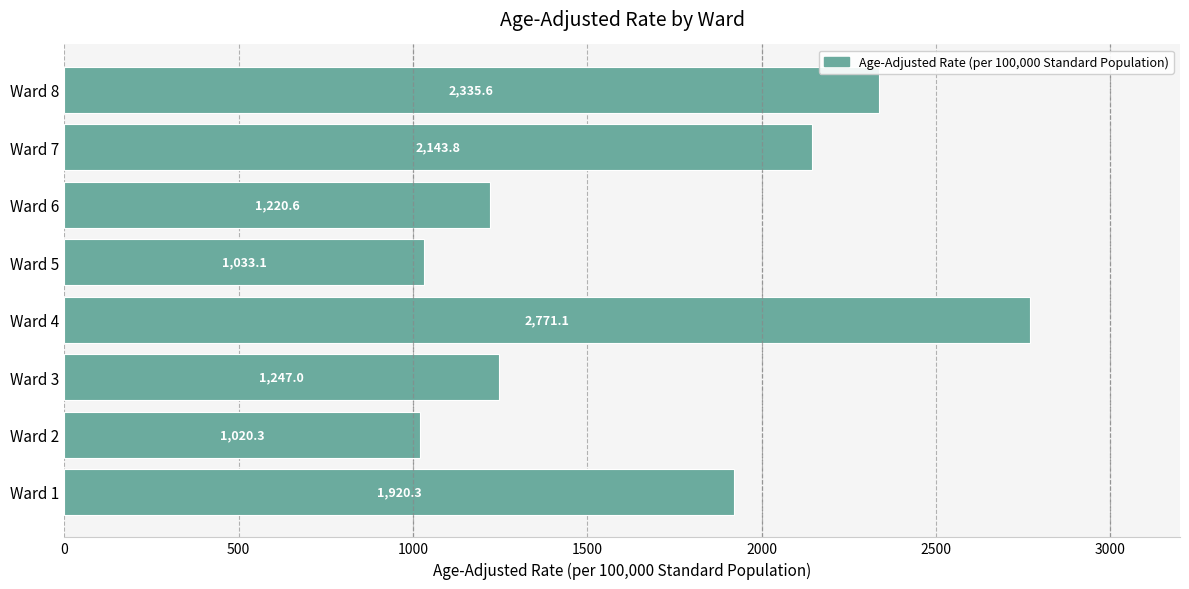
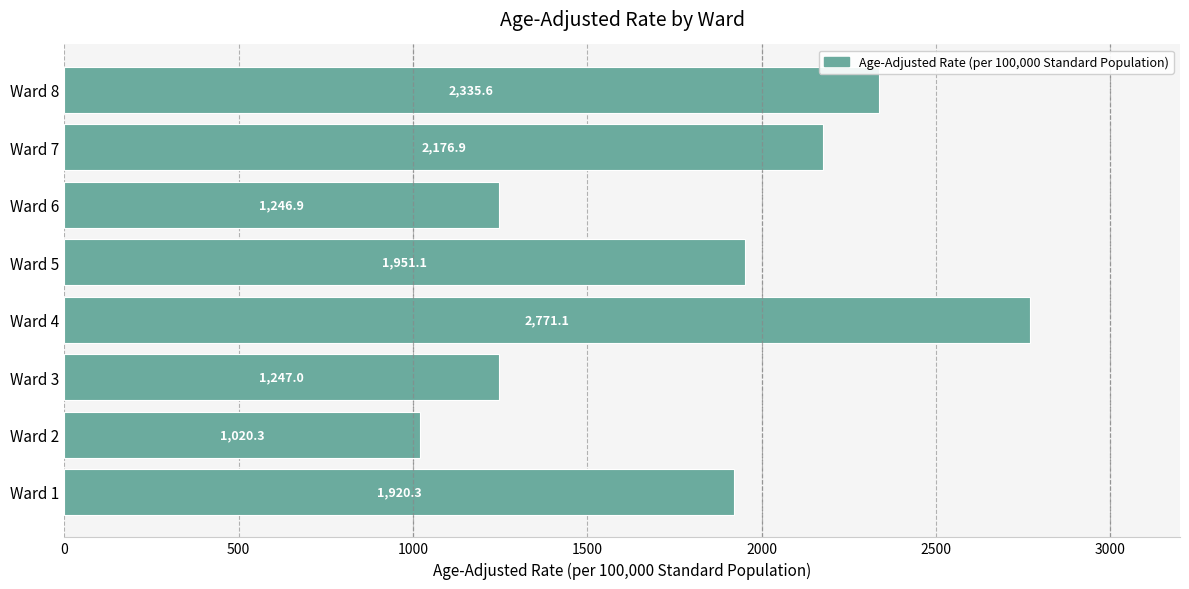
  {
    "Ward 8": "2,335.6",
-   "Ward 7": "2,143.8",
-   "Ward 6": "1,220.6",
-   "Ward 5": "1,033.1",
+   "Ward 7": "2,176.9",
+   "Ward 6": "1,246.9",
+   "Ward 5": "1,951.1",
    "Ward 4": "2,771.1",
    "Ward 3": "1,247.0",
    "Ward 2": "1,020.3",
    "Ward 1": "1,920.3"
  }
